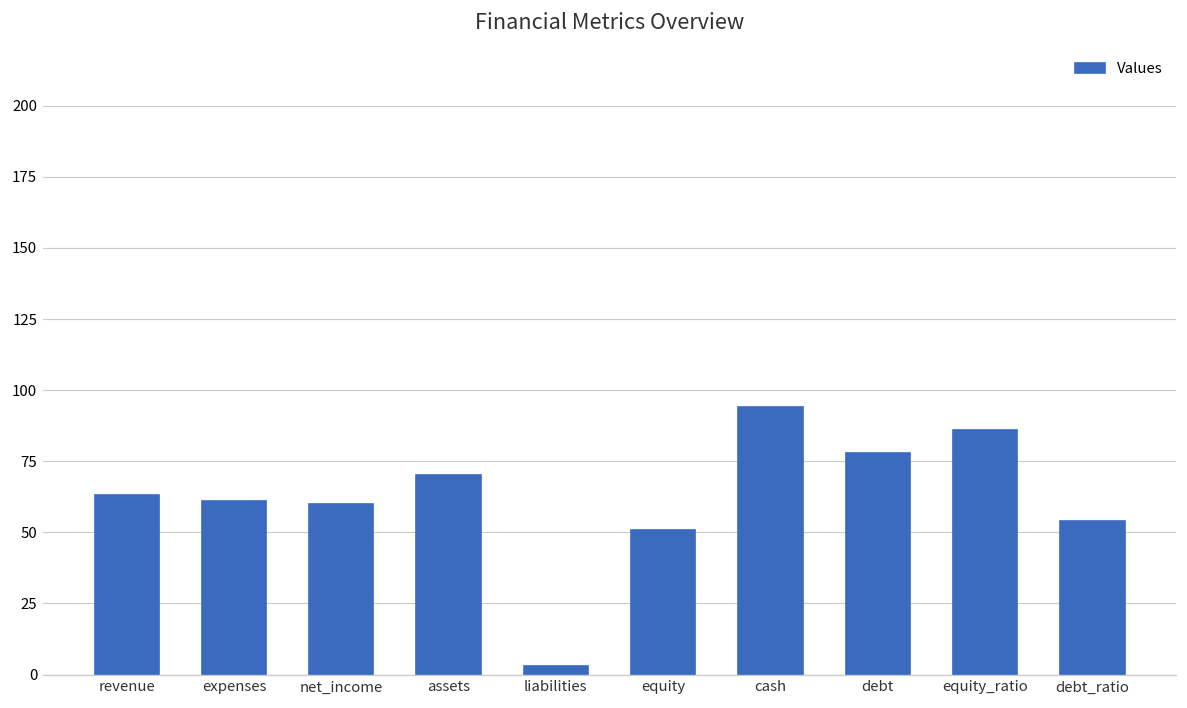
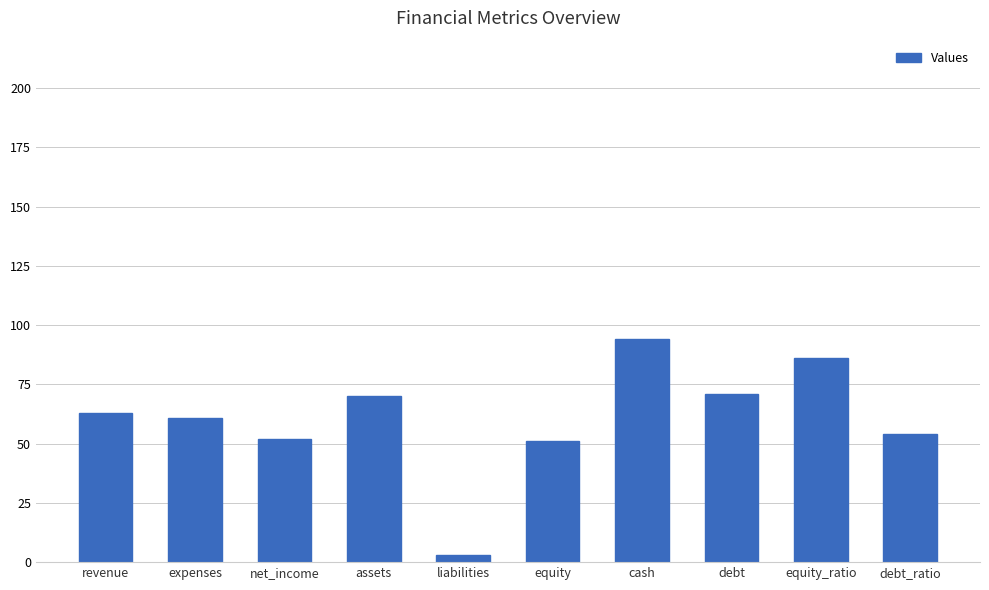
  {
    "revenue": 63,
    "expenses": 61,
-   "net_income": 60,
+   "net_income": 52,
    "assets": 70,
    "liabilities": 3,
    "equity": 51,
    "cash": 94,
-   "debt": 78,
+   "debt": 71,
    "equity_ratio": 86,
    "debt_ratio": 54
  }
